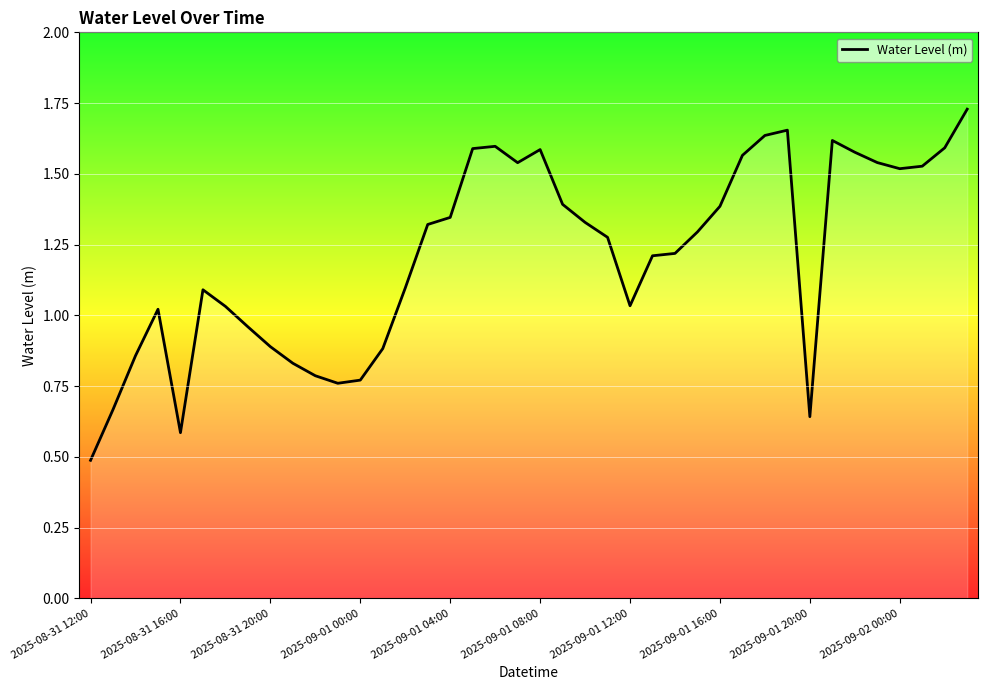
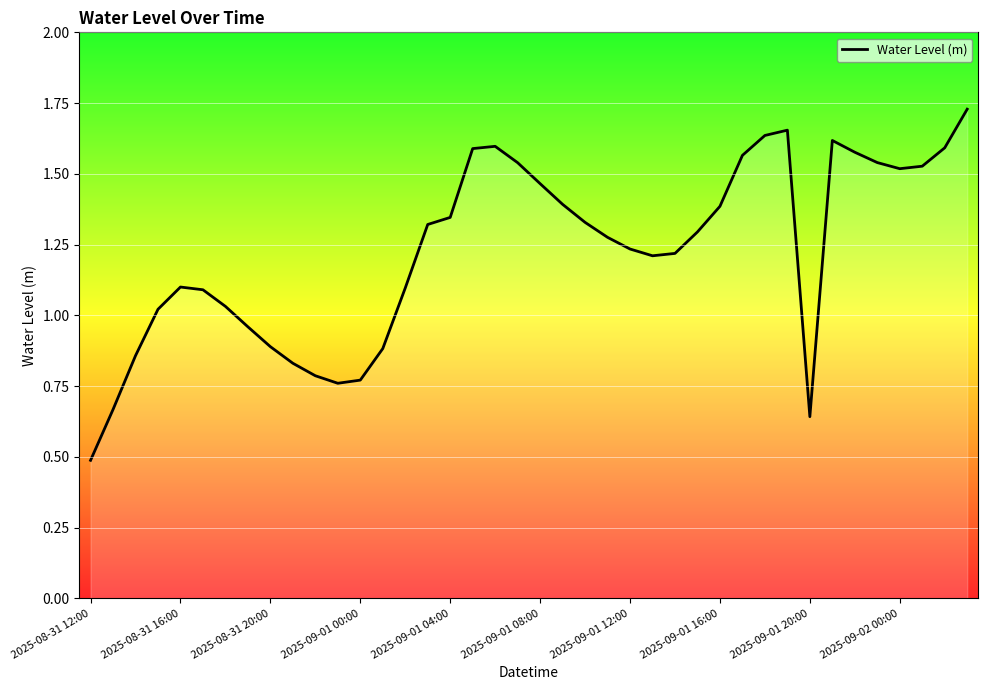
  {
    "2025-08-31 12:00": 0.49,
-   "2025-08-31 16:00": 0.59,
+   "2025-08-31 16:00": 1.10,
    "2025-08-31 20:00": 0.89,
    "2025-09-01 00:00": 0.77,
    "2025-09-01 04:00": 1.35,
-   "2025-09-01 08:00": 1.59,
-   "2025-09-01 12:00": 1.03,
+   "2025-09-01 08:00": 1.47,
+   "2025-09-01 12:00": 1.23,
    "2025-09-01 16:00": 1.39,
    "2025-09-01 20:00": 0.64,
    "2025-09-02 00:00": 1.52
  }
